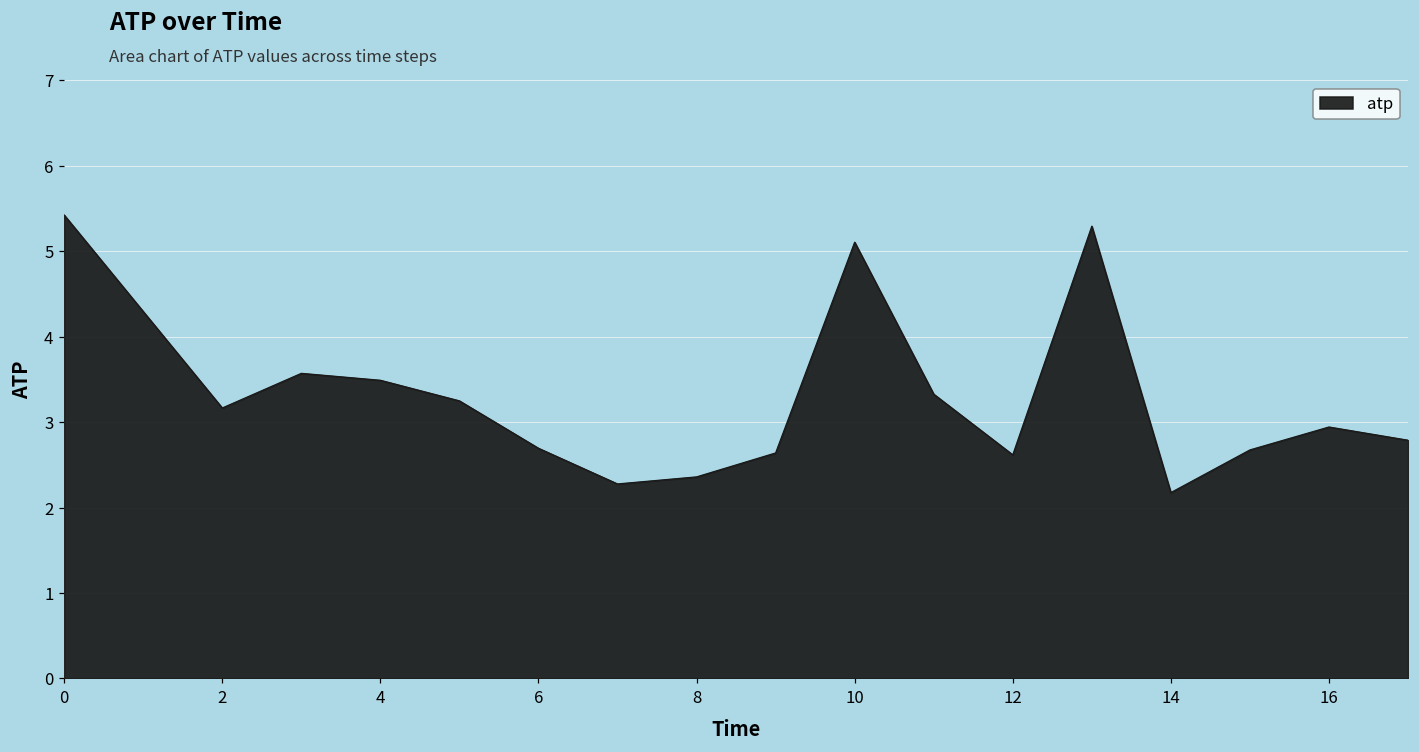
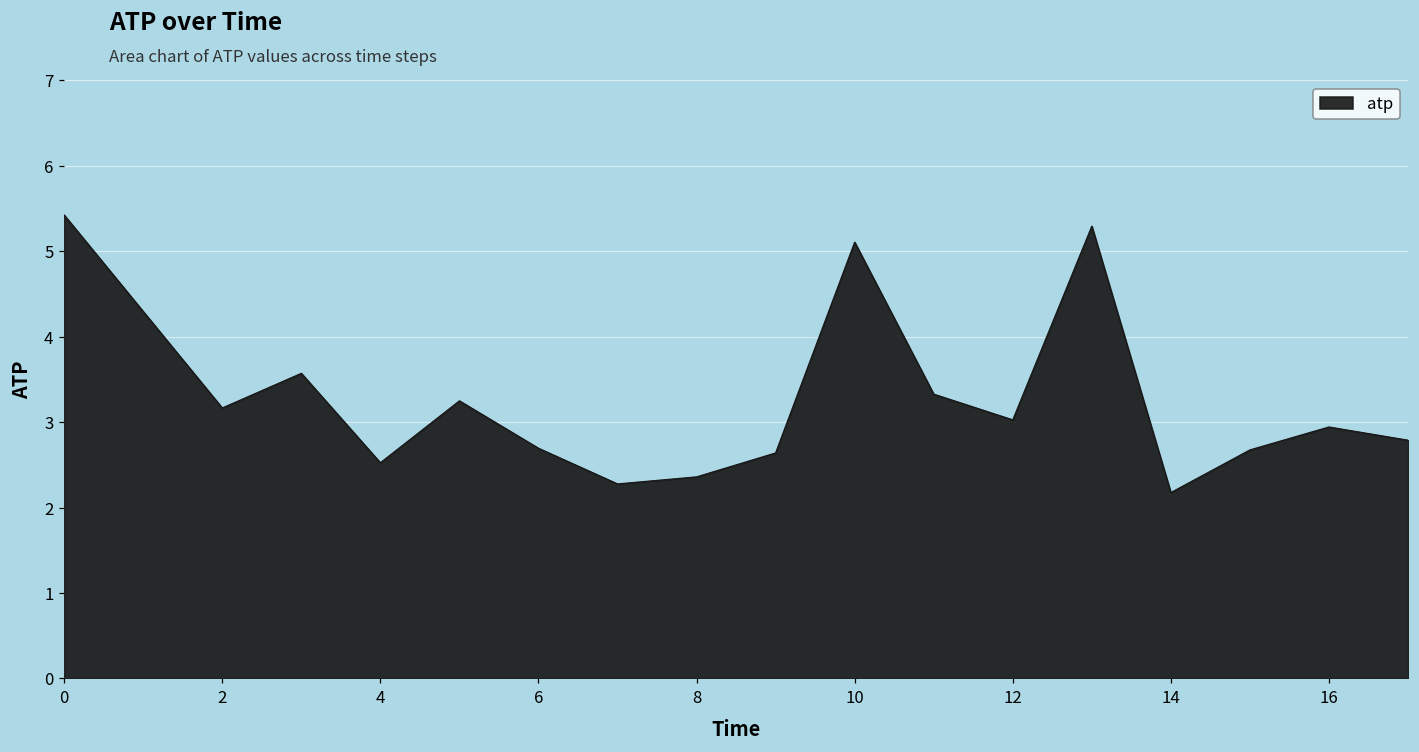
  {
    "0": 5.4,
    "2": 3.2,
-   "4": 3.5,
+   "4": 2.5,
    "6": 2.7,
    "8": 2.4,
    "10": 5.1,
-   "12": 2.6,
+   "12": 3.0,
    "14": 2.2,
    "16": 2.9
  }
